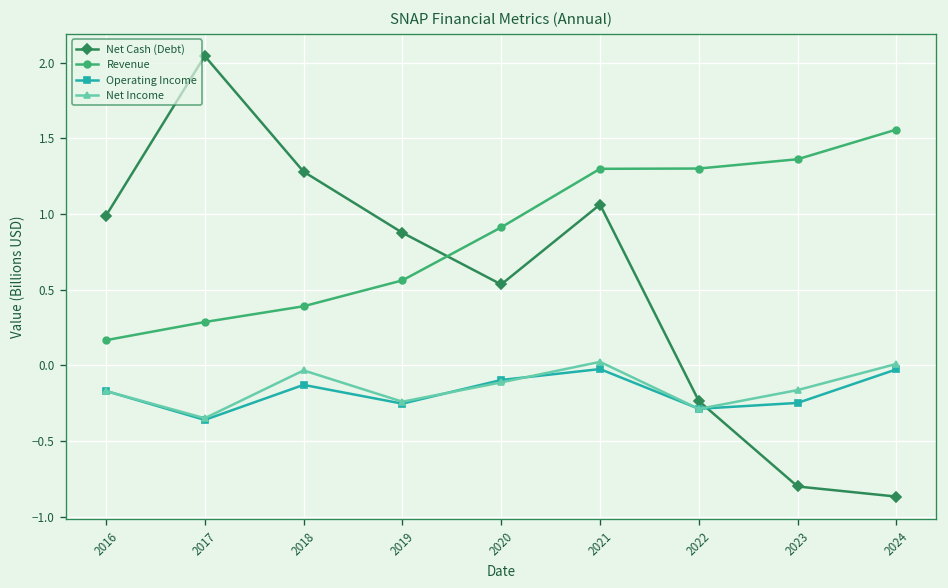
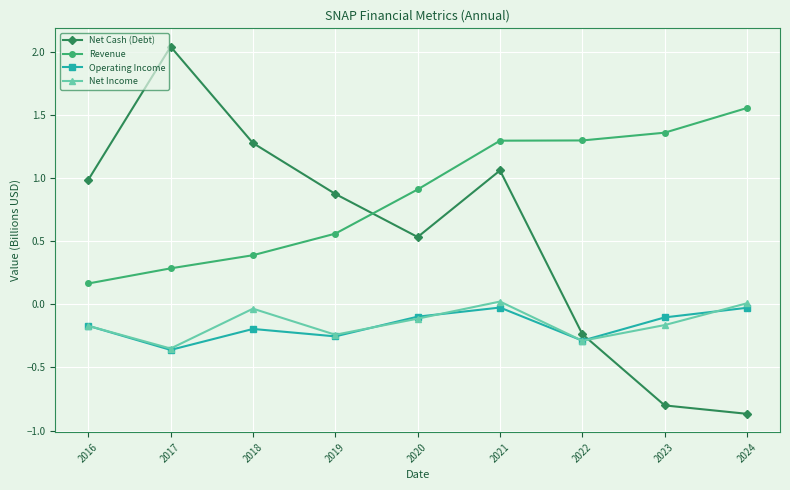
  {
    "Operating Income": {
-     "2018": -0.13,
+     "2018": -0.19,
      "2021": -0.03,
-     "2023": -0.25,
+     "2023": -0.10,
      "2024": -0.03
    },
    "Net Income": {
      "2018": -0.03,
      "2021": 0.02,
      "2023": -0.16,
      "2024": 0.01
    }
  }
